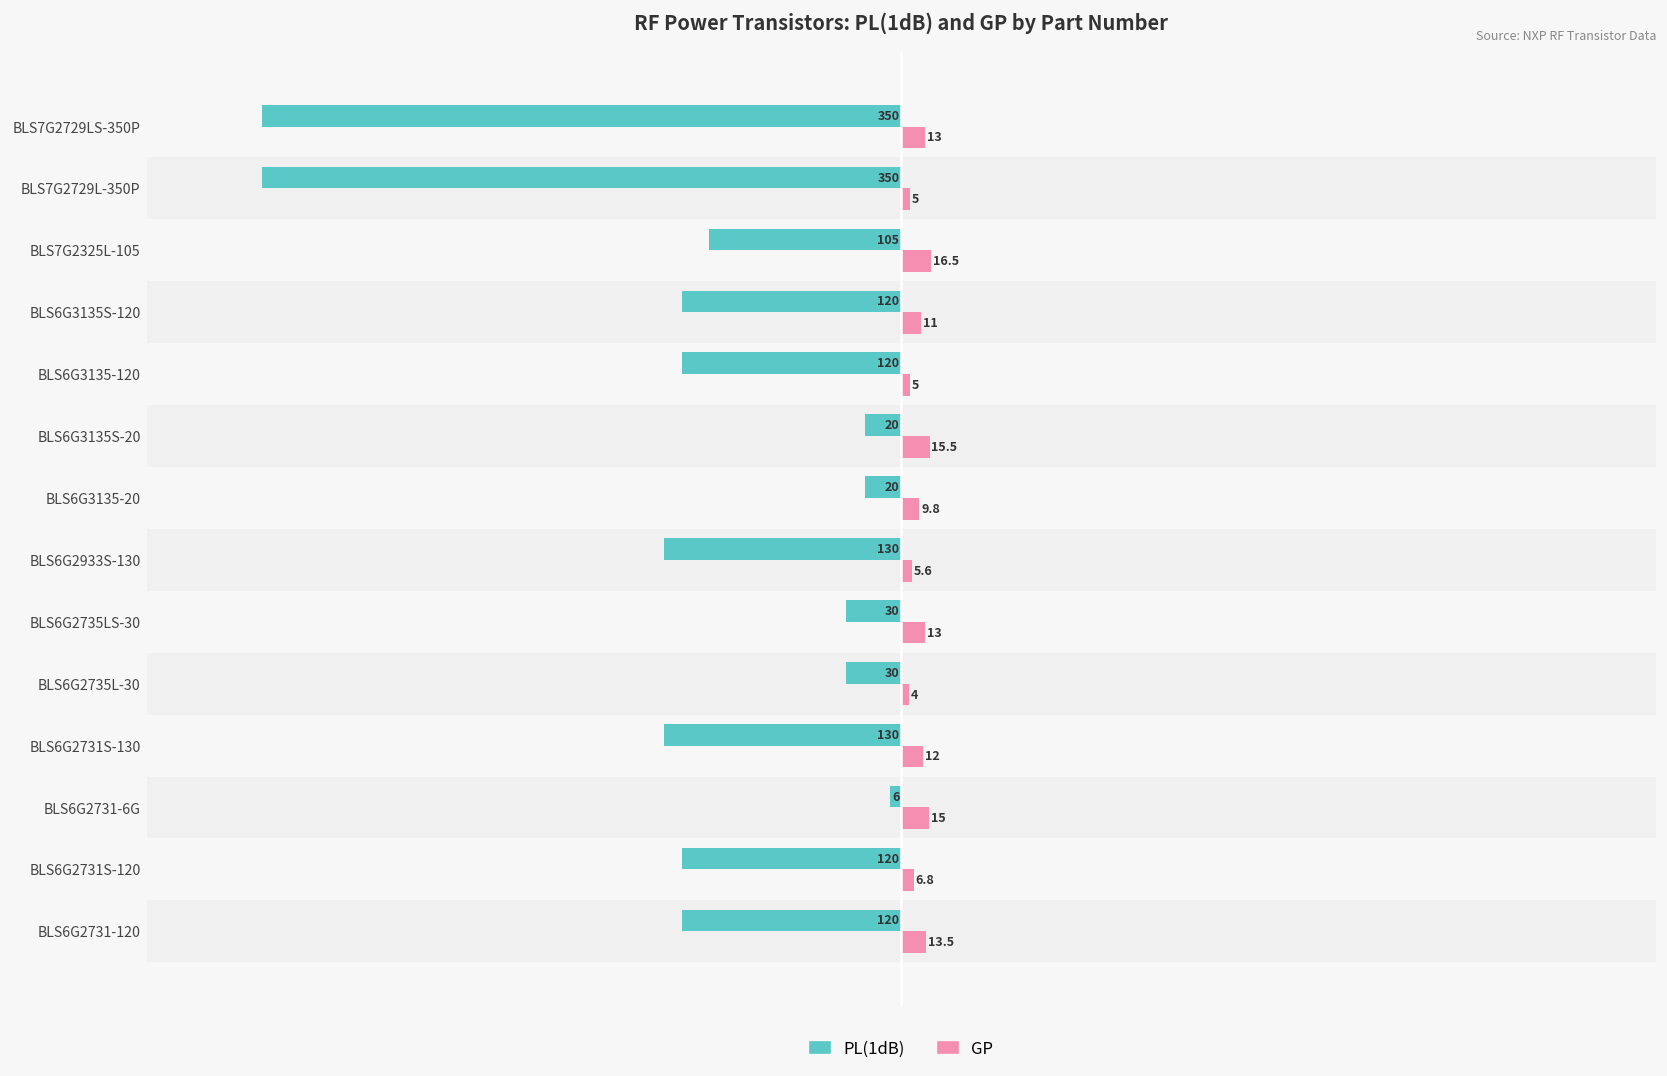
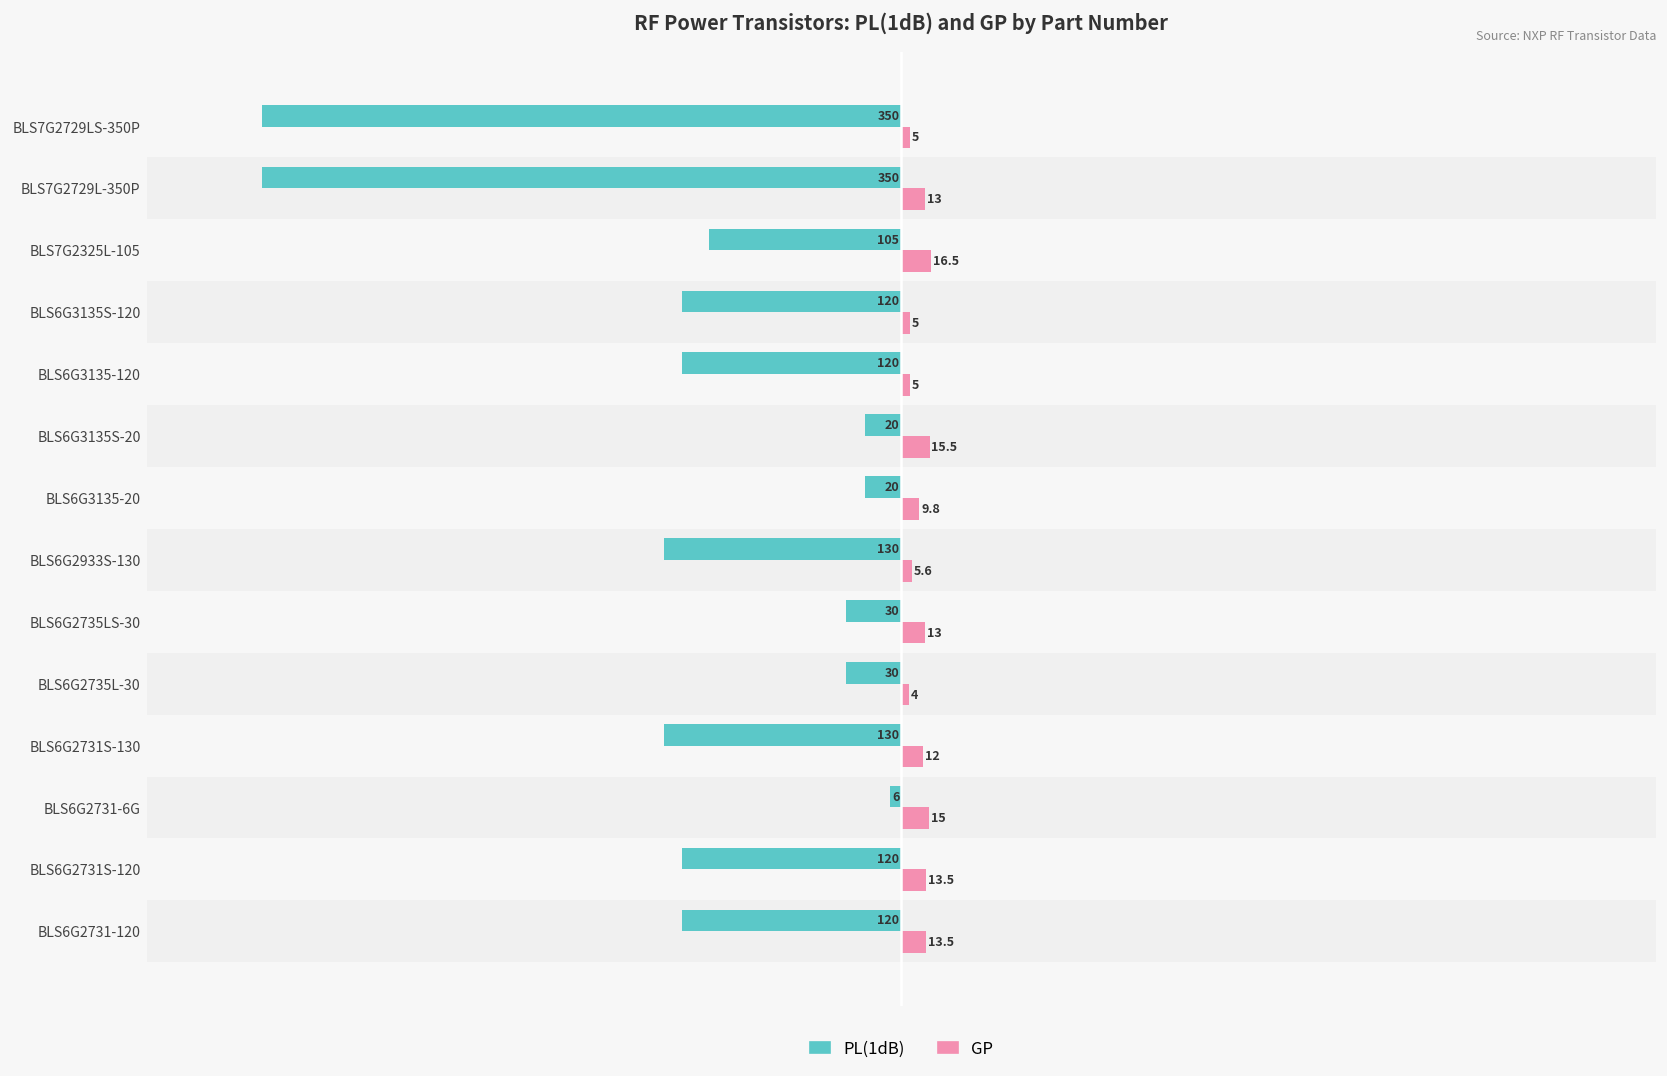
  {
    "GP": {
-     "BLS7G2729LS-350P": 13,
-     "BLS7G2729L-350P": 5,
+     "BLS7G2729LS-350P": 5,
+     "BLS7G2729L-350P": 13,
      "BLS7G2325L-105": 16.5,
-     "BLS6G3135S-120": 11,
+     "BLS6G3135S-120": 5,
      "BLS6G3135-120": 5,
      "BLS6G3135S-20": 15.5,
      "BLS6G3135-20": 9.8,
      "BLS6G2933S-130": 5.6,
      "BLS6G2735LS-30": 13,
      "BLS6G2735L-30": 4,
      "BLS6G2731S-130": 12,
      "BLS6G2731-6G": 15,
-     "BLS6G2731S-120": 6.8,
+     "BLS6G2731S-120": 13.5,
      "BLS6G2731-120": 13.5
    }
  }
